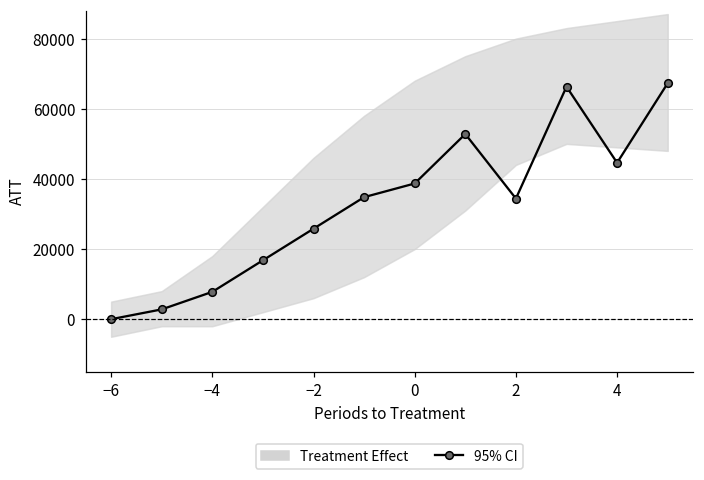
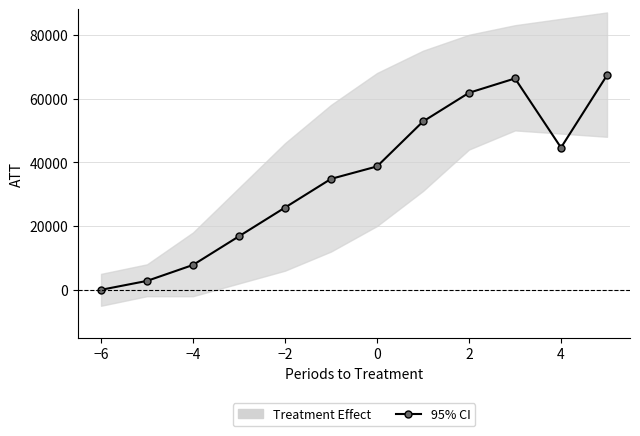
  {
    "95% CI": {
      "−6": 0,
      "−4": 8000,
      "−2": 26000,
      "0": 39000,
-     "2": 34000,
+     "2": 62000,
      "4": 45000
    }
  }
